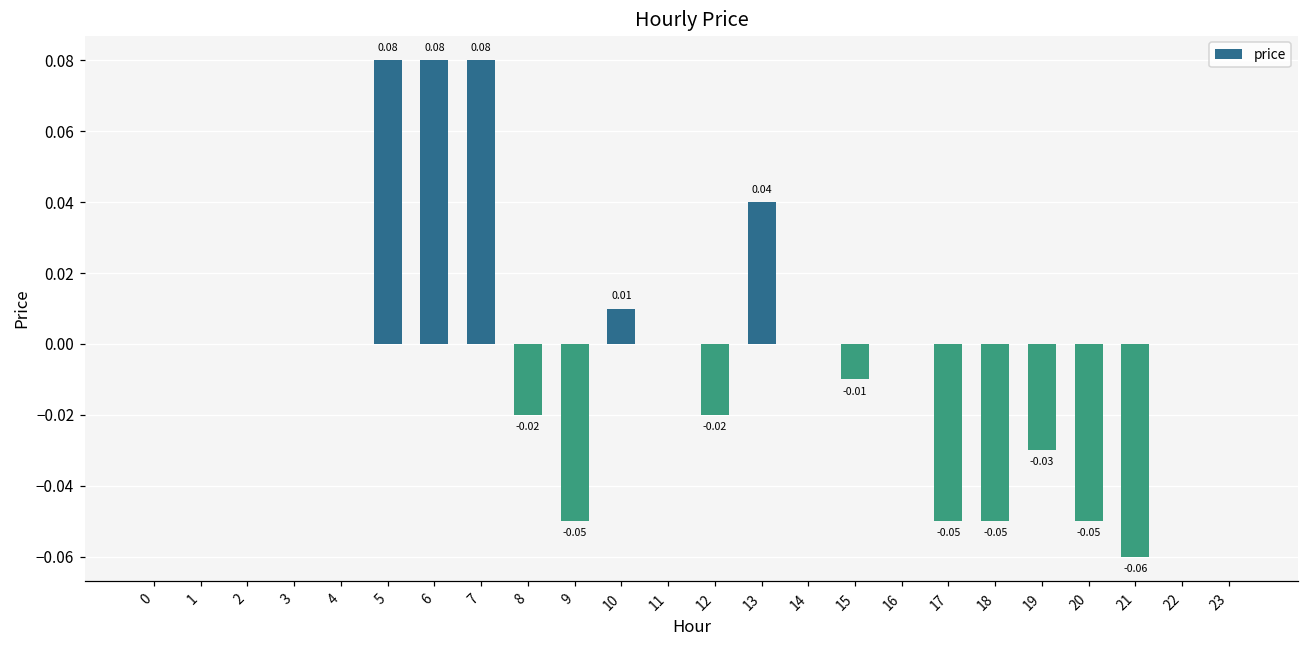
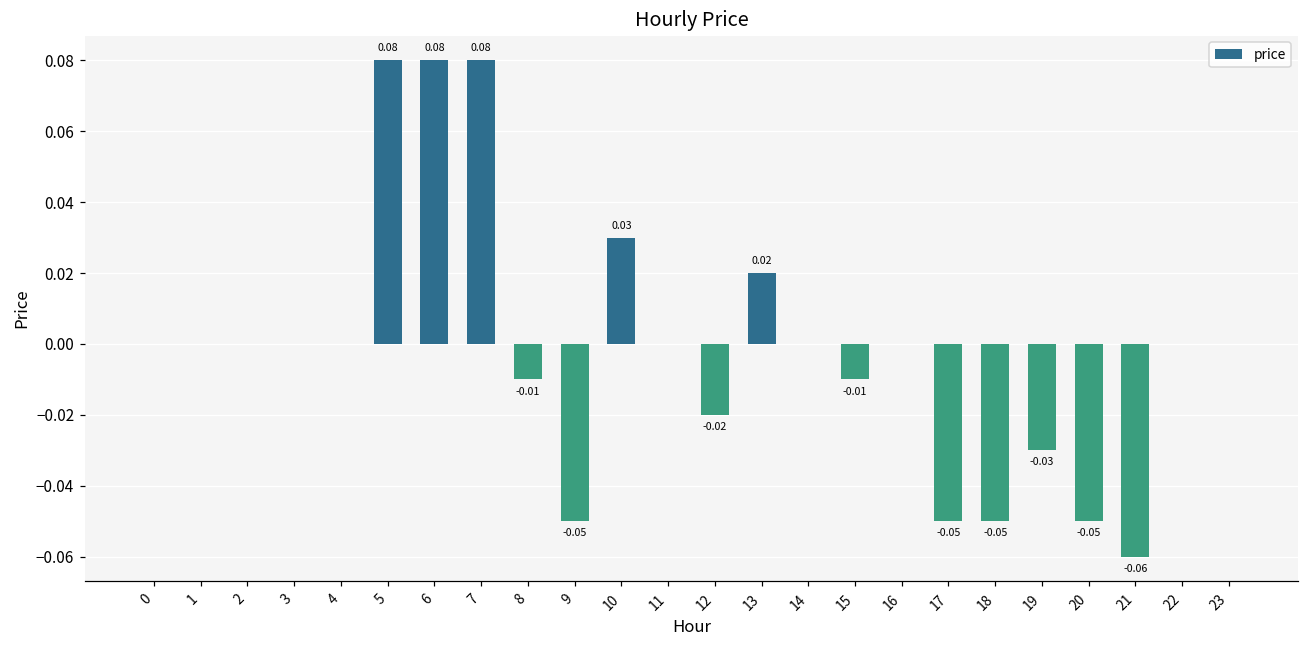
  {
    "5": 0.08,
    "6": 0.08,
    "7": 0.08,
-   "8": -0.02,
+   "8": -0.01,
    "9": -0.05,
-   "10": 0.01,
+   "10": 0.03,
    "12": -0.02,
-   "13": 0.04,
+   "13": 0.02,
    "15": -0.01,
    "17": -0.05,
    "18": -0.05,
    "19": -0.03,
    "20": -0.05,
    "21": -0.06
  }
